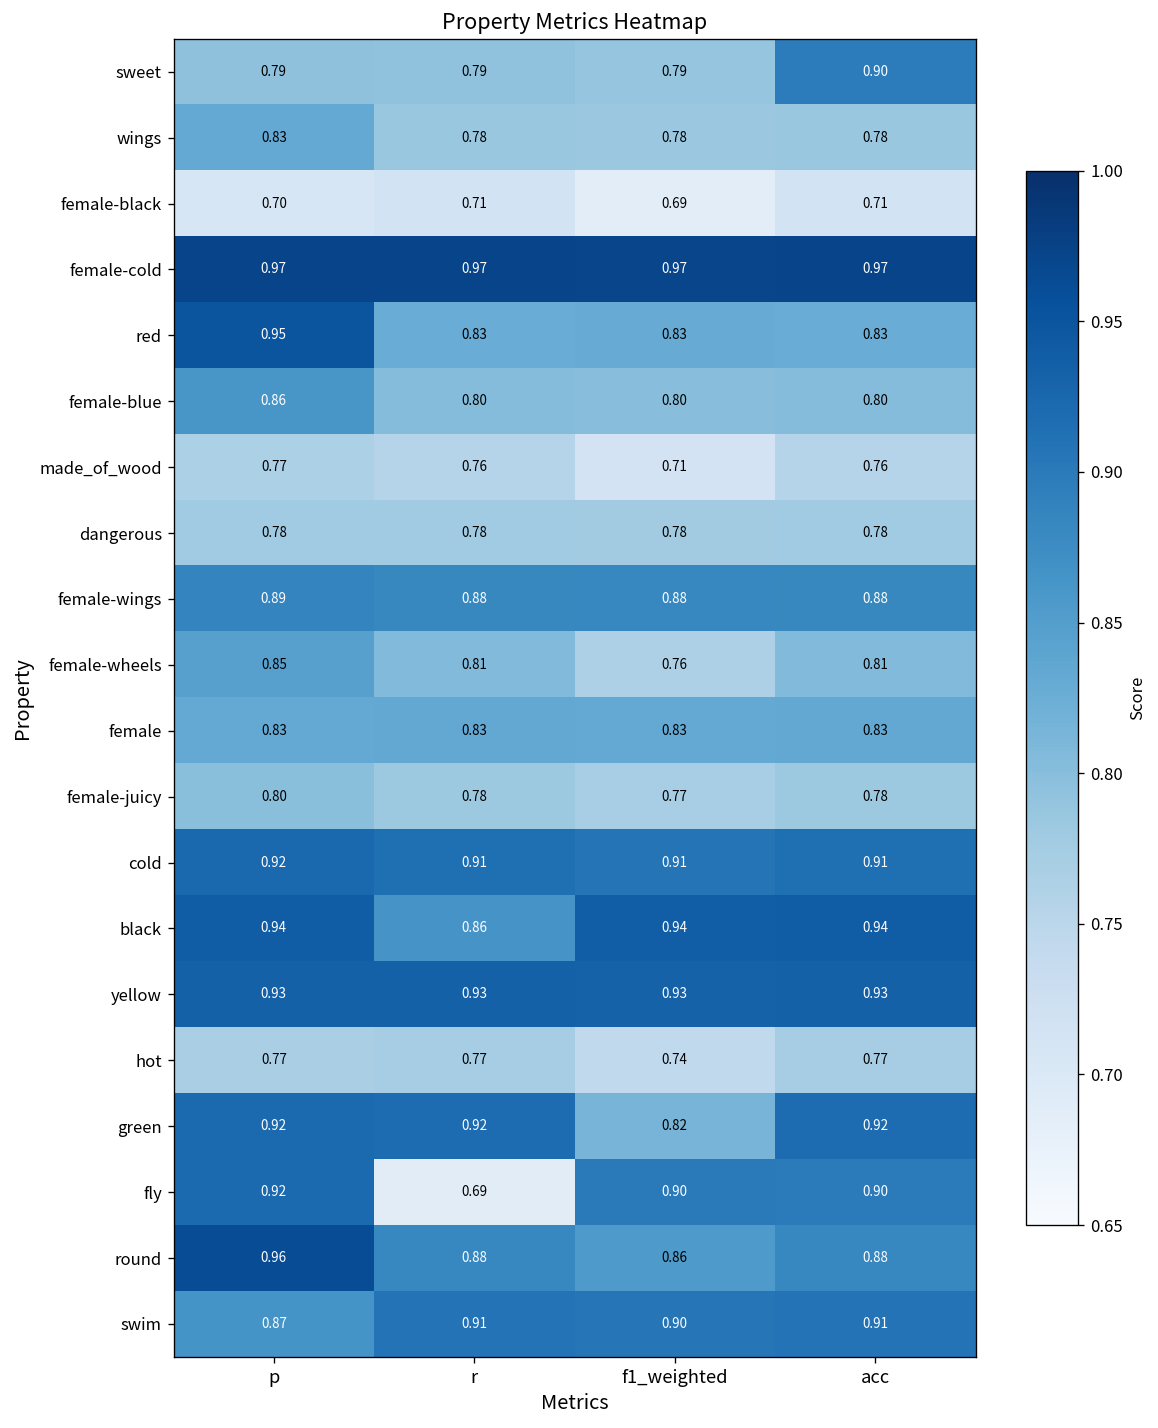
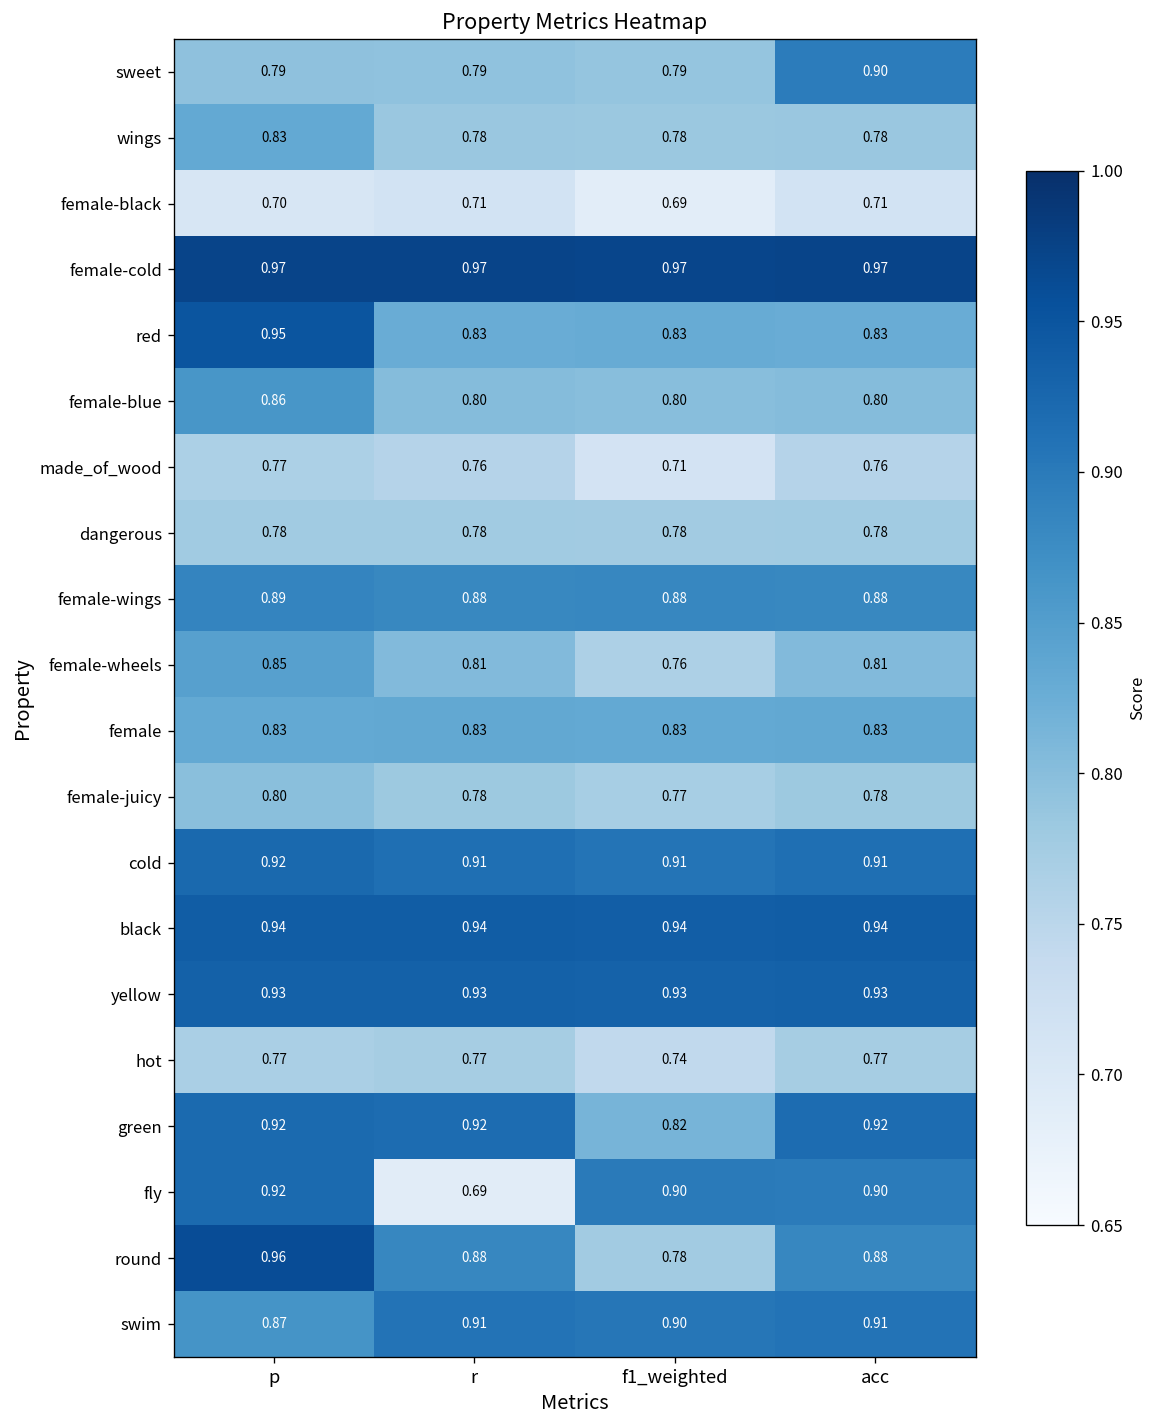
  {
    "sweet": {
      "p": 0.79,
      "r": 0.79,
      "f1_weighted": 0.79,
      "acc": 0.90
    },
    "wings": {
      "p": 0.83,
      "r": 0.78,
      "f1_weighted": 0.78,
      "acc": 0.78
    },
    "female-black": {
      "p": 0.70,
      "r": 0.71,
      "f1_weighted": 0.69,
      "acc": 0.71
    },
    "female-cold": {
      "p": 0.97,
      "r": 0.97,
      "f1_weighted": 0.97,
      "acc": 0.97
    },
    "red": {
      "p": 0.95,
      "r": 0.83,
      "f1_weighted": 0.83,
      "acc": 0.83
    },
    "female-blue": {
      "p": 0.86,
      "r": 0.80,
      "f1_weighted": 0.80,
      "acc": 0.80
    },
    "made_of_wood": {
      "p": 0.77,
      "r": 0.76,
      "f1_weighted": 0.71,
      "acc": 0.76
    },
    "dangerous": {
      "p": 0.78,
      "r": 0.78,
      "f1_weighted": 0.78,
      "acc": 0.78
    },
    "female-wings": {
      "p": 0.89,
      "r": 0.88,
      "f1_weighted": 0.88,
      "acc": 0.88
    },
    "female-wheels": {
      "p": 0.85,
      "r": 0.81,
      "f1_weighted": 0.76,
      "acc": 0.81
    },
    "female": {
      "p": 0.83,
      "r": 0.83,
      "f1_weighted": 0.83,
      "acc": 0.83
    },
    "female-juicy": {
      "p": 0.80,
      "r": 0.78,
      "f1_weighted": 0.77,
      "acc": 0.78
    },
    "cold": {
      "p": 0.92,
      "r": 0.91,
      "f1_weighted": 0.91,
      "acc": 0.91
    },
    "black": {
      "p": 0.94,
-     "r": 0.86,
+     "r": 0.94,
      "f1_weighted": 0.94,
      "acc": 0.94
    },
    "yellow": {
      "p": 0.93,
      "r": 0.93,
      "f1_weighted": 0.93,
      "acc": 0.93
    },
    "hot": {
      "p": 0.77,
      "r": 0.77,
      "f1_weighted": 0.74,
      "acc": 0.77
    },
    "green": {
      "p": 0.92,
      "r": 0.92,
      "f1_weighted": 0.82,
      "acc": 0.92
    },
    "fly": {
      "p": 0.92,
      "r": 0.69,
      "f1_weighted": 0.90,
      "acc": 0.90
    },
    "round": {
      "p": 0.96,
      "r": 0.88,
-     "f1_weighted": 0.86,
+     "f1_weighted": 0.78,
      "acc": 0.88
    },
    "swim": {
      "p": 0.87,
      "r": 0.91,
      "f1_weighted": 0.90,
      "acc": 0.91
    }
  }
